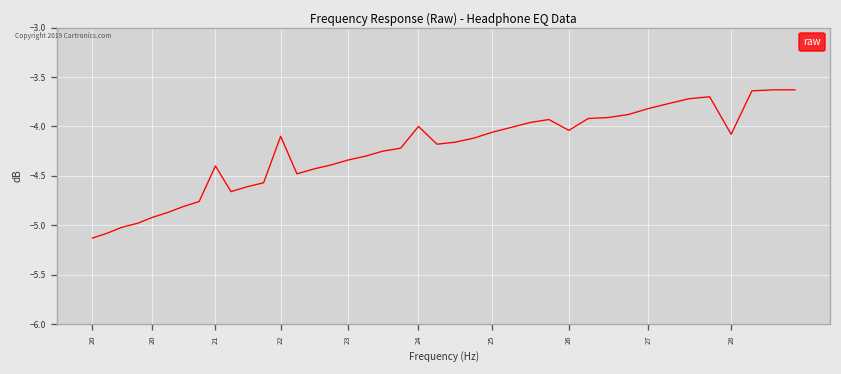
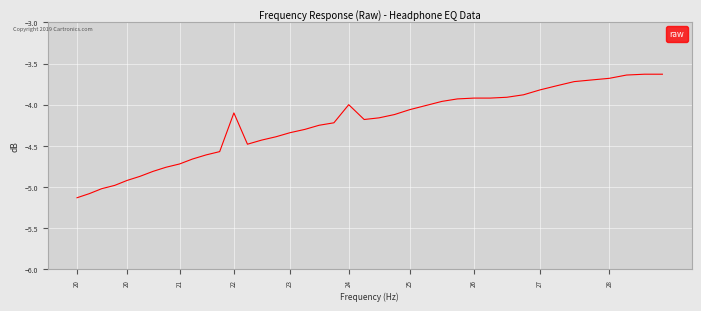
  {
-   "21": -4.4,
+   "21": -4.7,
    "22": -4.1,
    "23": -4.3,
    "24": -4.0,
    "25": -4.1,
-   "26": -4.0,
+   "26": -3.9,
    "27": -3.8,
-   "28": -4.1
+   "28": -3.7
  }
